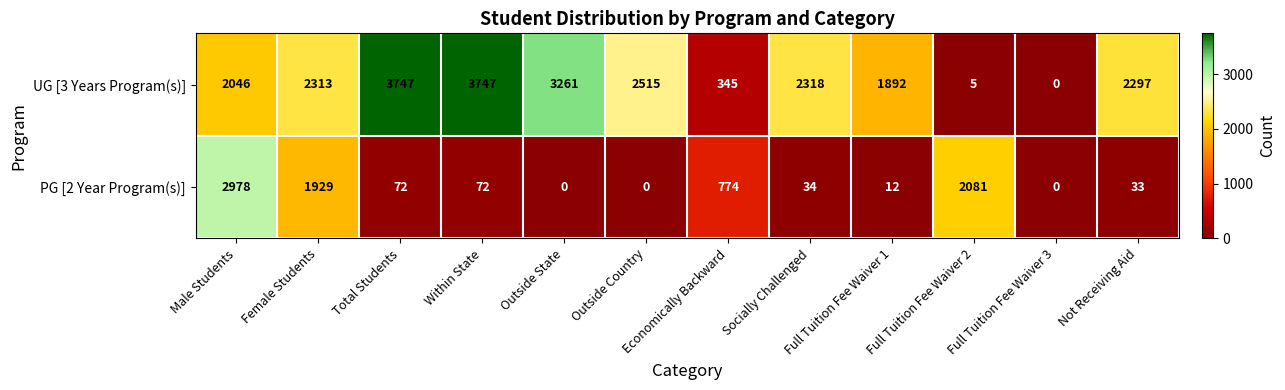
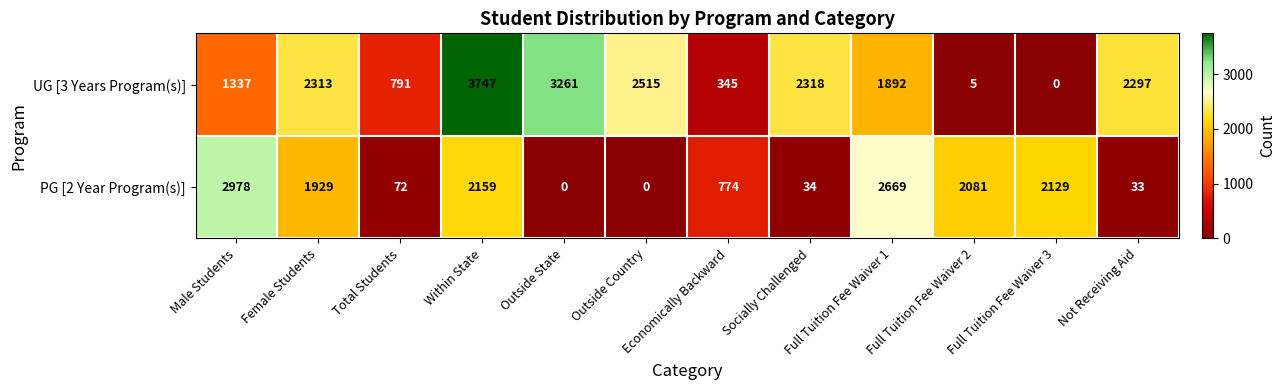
  {
    "UG [3 Years Program(s)]": {
-     "Male Students": 2046,
+     "Male Students": 1337,
      "Female Students": 2313,
-     "Total Students": 3747,
+     "Total Students": 791,
      "Within State": 3747,
      "Outside State": 3261,
      "Outside Country": 2515,
      "Economically Backward": 345,
      "Socially Challenged": 2318,
      "Full Tuition Fee Waiver 1": 1892,
      "Full Tuition Fee Waiver 2": 5,
      "Full Tuition Fee Waiver 3": 0,
      "Not Receiving Aid": 2297
    },
    "PG [2 Year Program(s)]": {
      "Male Students": 2978,
      "Female Students": 1929,
      "Total Students": 72,
-     "Within State": 72,
+     "Within State": 2159,
      "Outside State": 0,
      "Outside Country": 0,
      "Economically Backward": 774,
      "Socially Challenged": 34,
-     "Full Tuition Fee Waiver 1": 12,
+     "Full Tuition Fee Waiver 1": 2669,
      "Full Tuition Fee Waiver 2": 2081,
-     "Full Tuition Fee Waiver 3": 0,
+     "Full Tuition Fee Waiver 3": 2129,
      "Not Receiving Aid": 33
    }
  }
